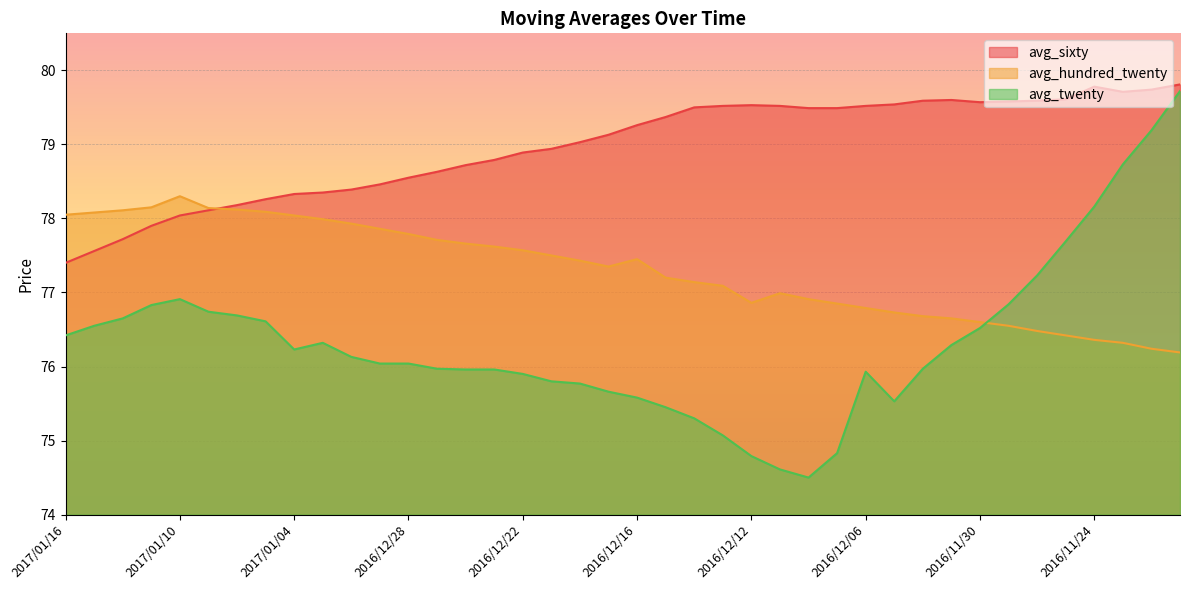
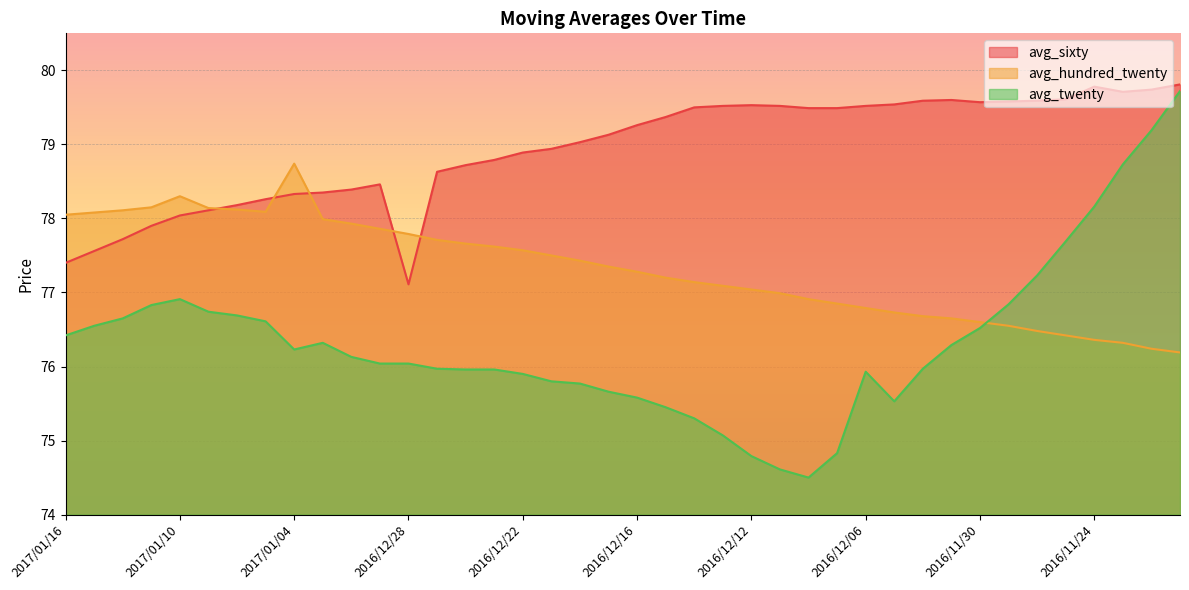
  {
    "avg_sixty": {
      "2017/01/16": 77.4,
      "2017/01/10": 78.0,
      "2017/01/04": 78.3,
-     "2016/12/28": 78.6,
+     "2016/12/28": 77.1,
      "2016/12/22": 78.9,
      "2016/12/16": 79.3,
      "2016/12/12": 79.5,
      "2016/12/06": 79.5,
      "2016/11/30": 79.6
    },
    "avg_hundred_twenty": {
      "2017/01/16": 78.1,
      "2017/01/10": 78.3,
-     "2017/01/04": 78.0,
+     "2017/01/04": 78.7,
      "2016/12/28": 77.8,
      "2016/12/22": 77.6,
-     "2016/12/16": 77.5,
-     "2016/12/12": 76.9,
+     "2016/12/16": 77.3,
+     "2016/12/12": 77.0,
      "2016/12/06": 76.8,
      "2016/11/30": 76.6,
      "2016/11/24": 76.4
    },
    "avg_twenty": {
      "2017/01/16": 76.4,
      "2017/01/10": 76.9,
      "2017/01/04": 76.2,
      "2016/12/28": 76.0,
      "2016/12/22": 75.9,
      "2016/12/16": 75.6,
      "2016/12/12": 74.8,
      "2016/12/06": 75.9,
      "2016/11/30": 76.5,
      "2016/11/24": 78.2
    }
  }
